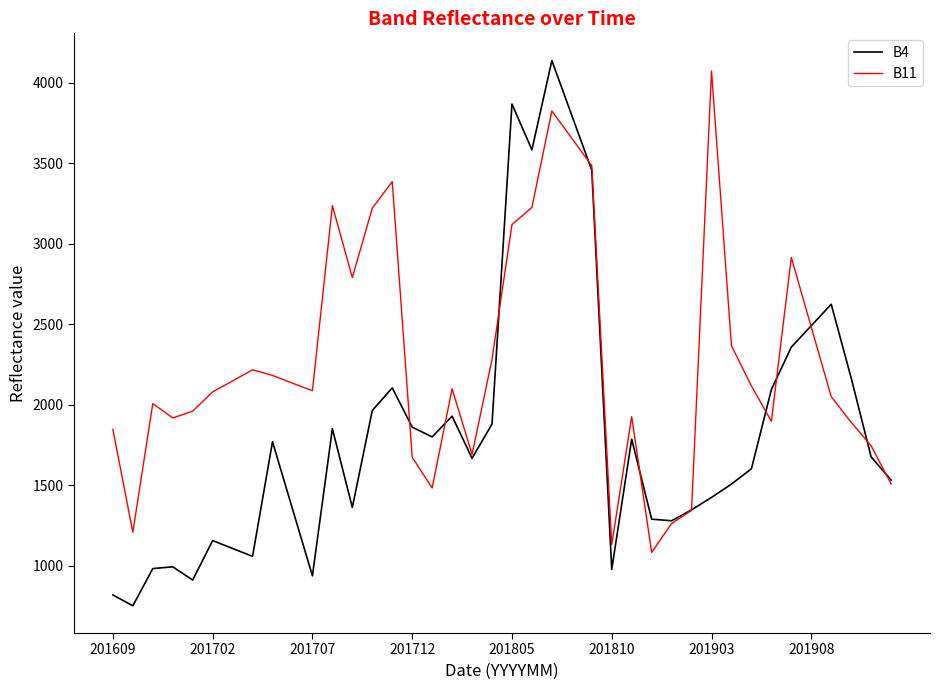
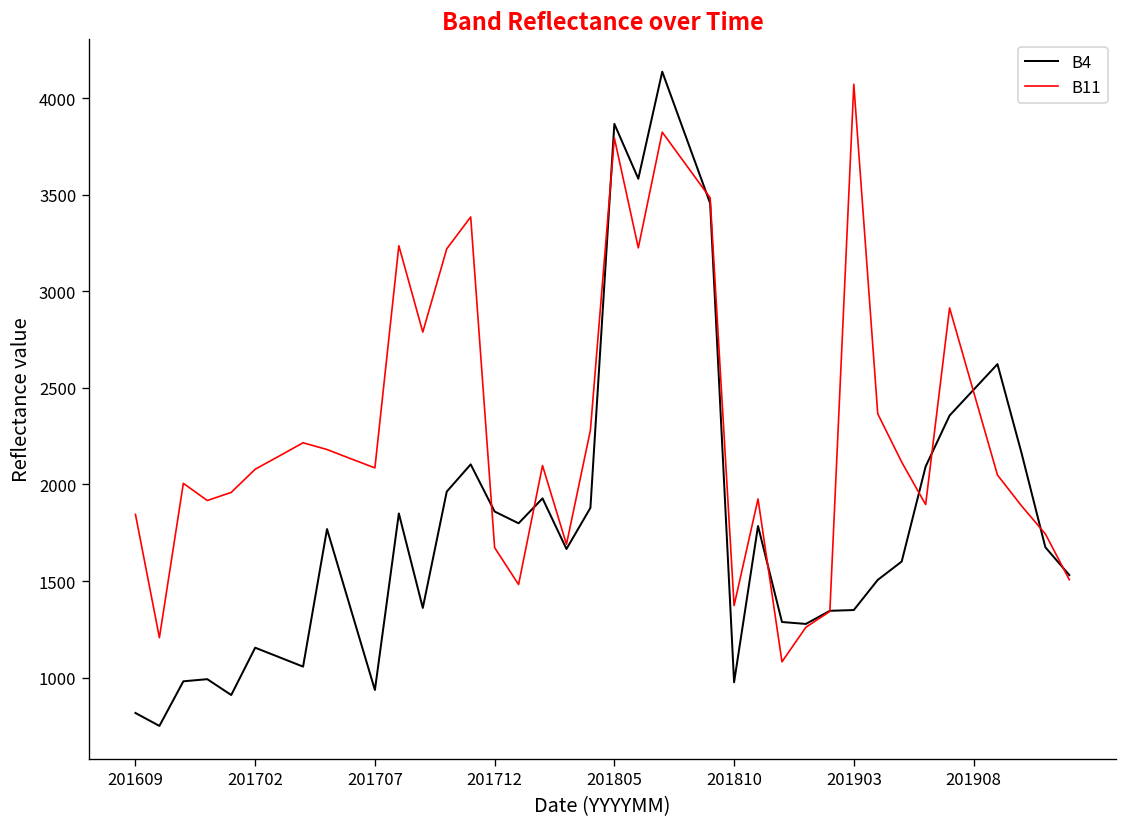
  {
    "B4": {
      "201609": 820,
      "201702": 1160,
      "201707": 940,
      "201712": 1860,
      "201805": 3870,
      "201810": 980,
-     "201903": 1420
+     "201903": 1350
    },
    "B11": {
      "201609": 1850,
      "201702": 2080,
      "201707": 2090,
      "201712": 1670,
-     "201805": 3120,
-     "201810": 1130,
+     "201805": 3790,
+     "201810": 1370,
      "201903": 4070
    }
  }
